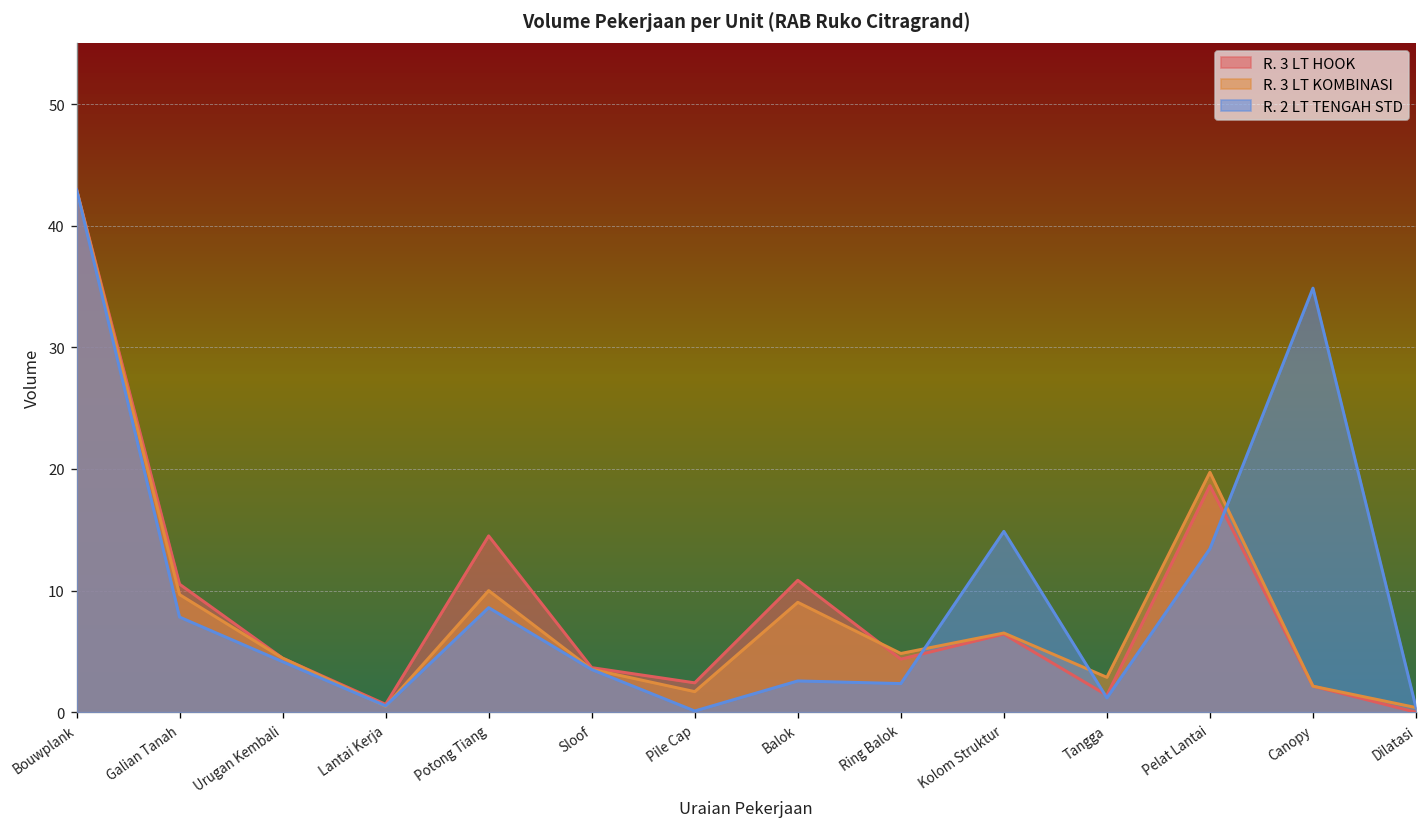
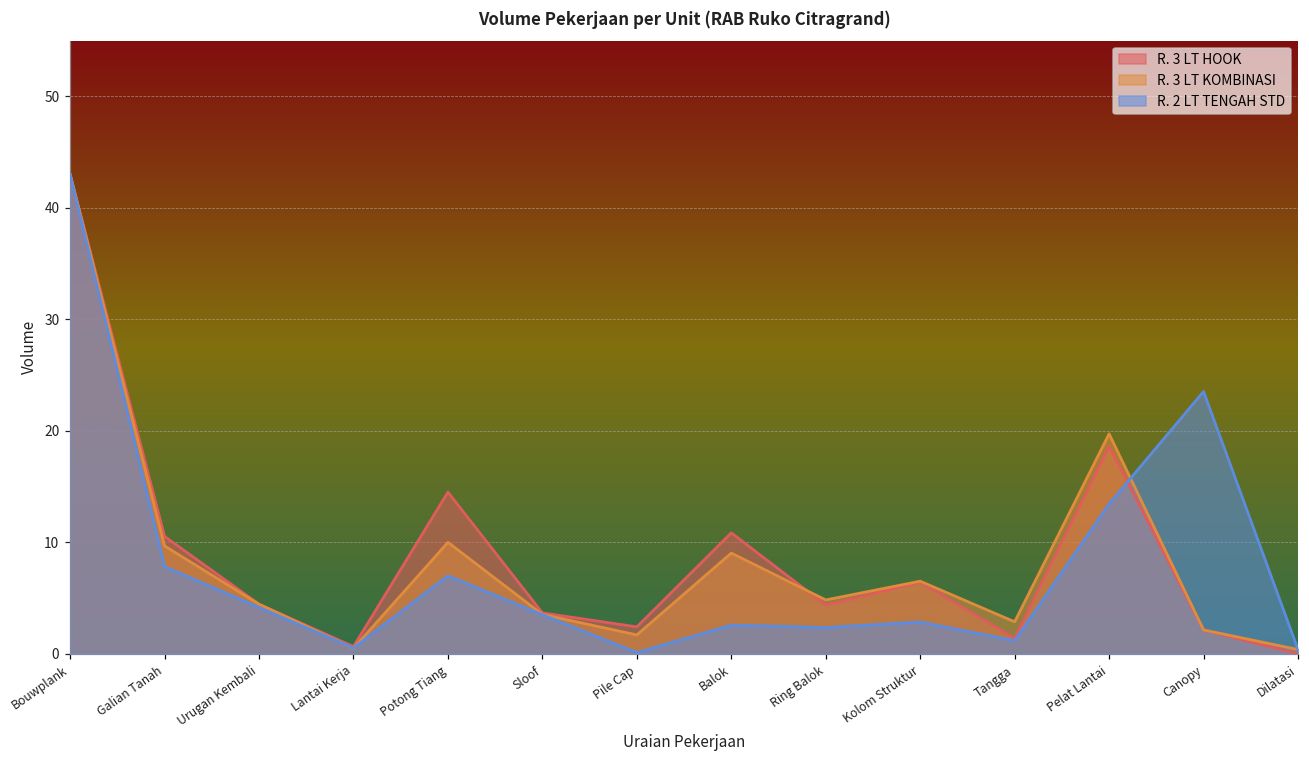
  {
    "R. 2 LT TENGAH STD": {
      "Galian Tanah": 7.8,
      "Urugan Kembali": 4.2,
-     "Potong Tiang": 8.6,
+     "Potong Tiang": 7.0,
      "Pile Cap": 0.1,
      "Balok": 2.6,
      "Ring Balok": 2.4,
-     "Kolom Struktur": 14.9,
+     "Kolom Struktur": 2.9,
      "Pelat Lantai": 13.4,
-     "Canopy": 34.9
+     "Canopy": 23.5
    }
  }
